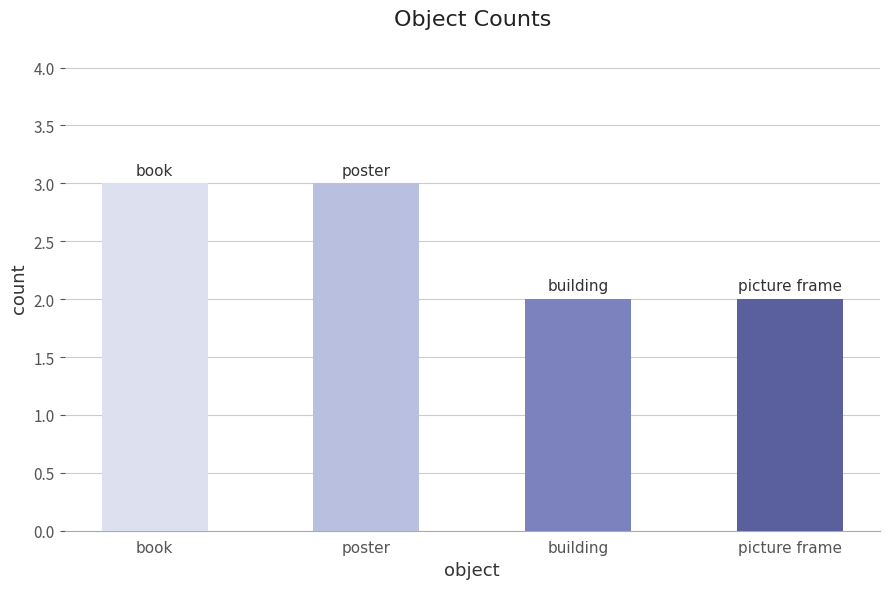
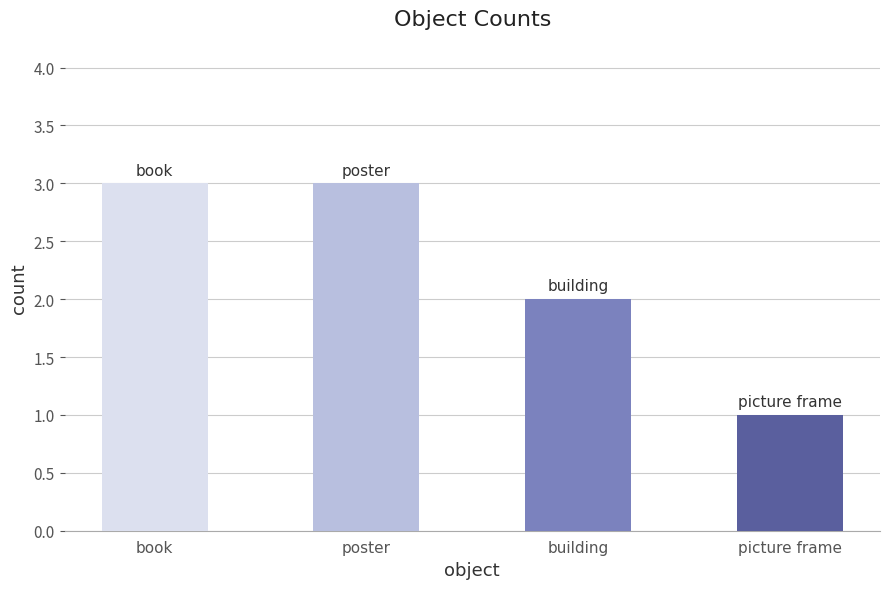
  {
    "book": 3,
    "poster": 3,
    "building": 2,
-   "picture frame": 2
+   "picture frame": 1
  }
